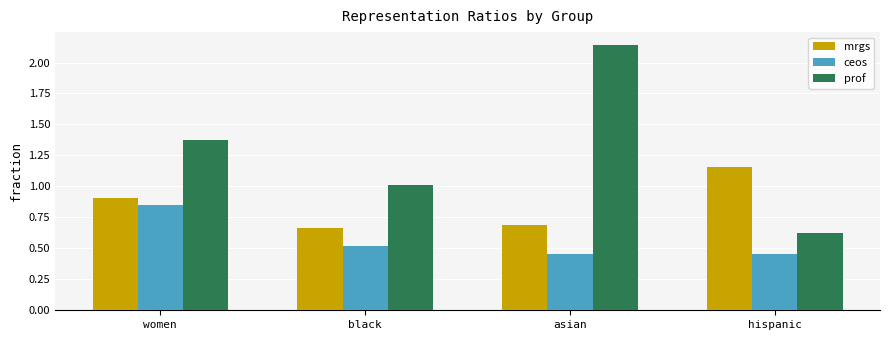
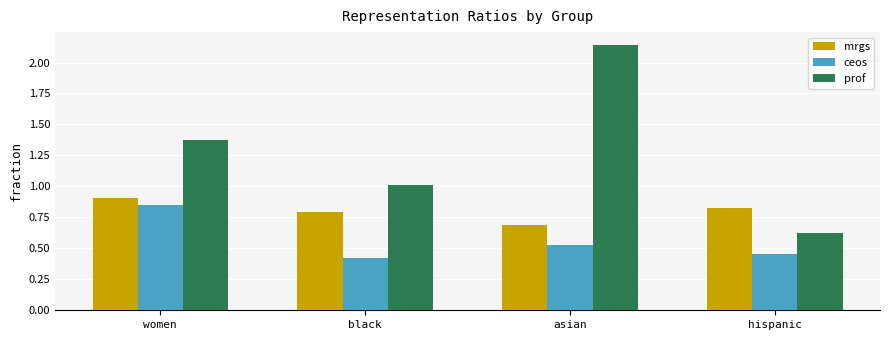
  {
    "mrgs": {
      "women": 0.91,
-     "black": 0.66,
+     "black": 0.80,
      "asian": 0.69,
-     "hispanic": 1.16
+     "hispanic": 0.82
    },
    "ceos": {
      "women": 0.85,
-     "black": 0.52,
-     "asian": 0.45,
+     "black": 0.42,
+     "asian": 0.53,
      "hispanic": 0.45
    },
    "prof": {
      "women": 1.37,
      "black": 1.01,
      "asian": 2.14,
      "hispanic": 0.62
    }
  }
